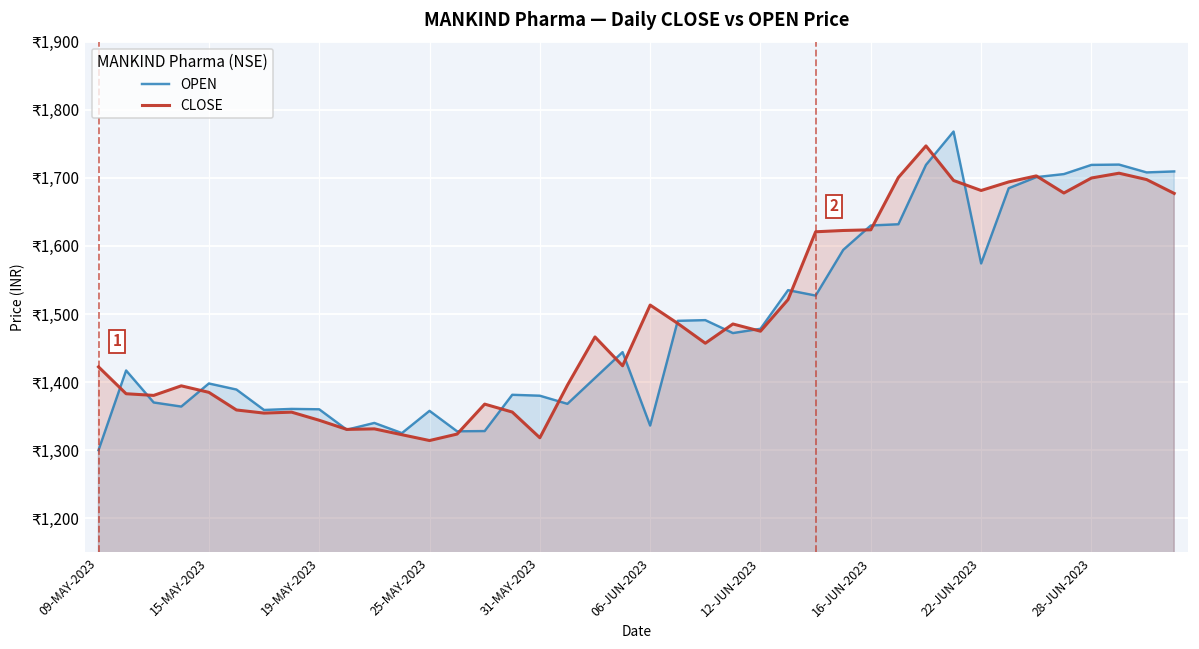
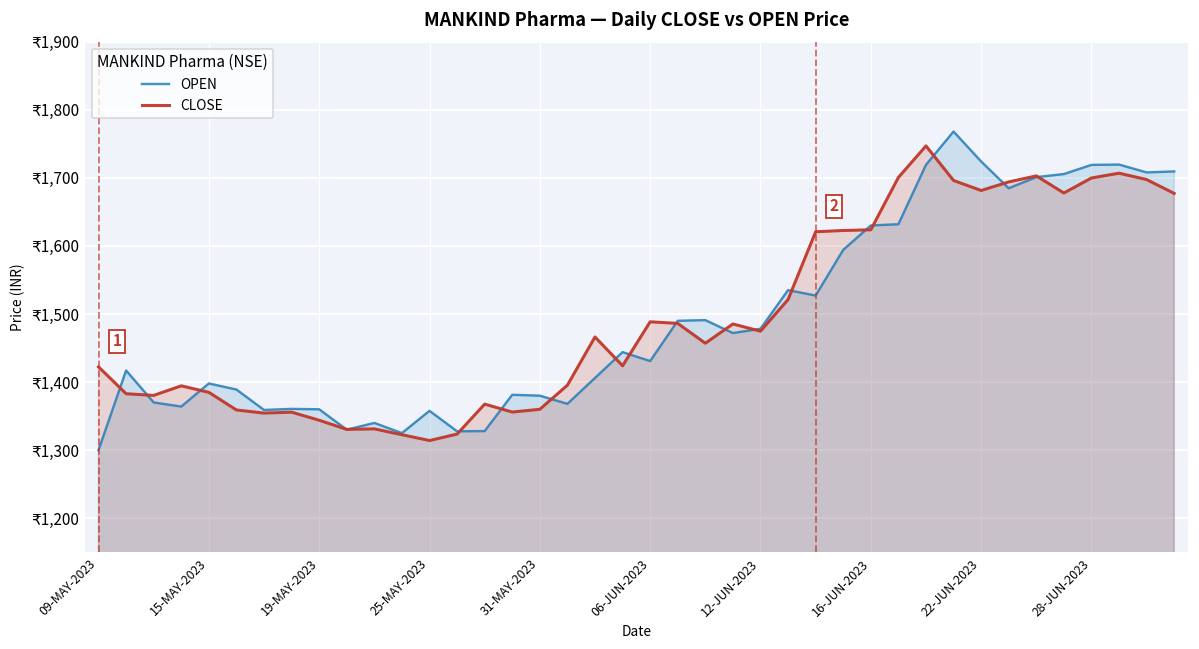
  {
    "OPEN": {
      "09-MAY-2023": "₹1,300",
      "15-MAY-2023": "₹1,400",
      "19-MAY-2023": "₹1,360",
      "25-MAY-2023": "₹1,360",
      "31-MAY-2023": "₹1,380",
-     "06-JUN-2023": "₹1,340",
+     "06-JUN-2023": "₹1,430",
      "16-JUN-2023": "₹1,630",
-     "22-JUN-2023": "₹1,570",
+     "22-JUN-2023": "₹1,720",
      "28-JUN-2023": "₹1,720"
    },
    "CLOSE": {
      "09-MAY-2023": "₹1,420",
      "15-MAY-2023": "₹1,380",
      "19-MAY-2023": "₹1,340",
      "25-MAY-2023": "₹1,310",
-     "31-MAY-2023": "₹1,320",
-     "06-JUN-2023": "₹1,510",
+     "31-MAY-2023": "₹1,360",
+     "06-JUN-2023": "₹1,490",
      "16-JUN-2023": "₹1,620",
      "22-JUN-2023": "₹1,680",
      "28-JUN-2023": "₹1,700"
    }
  }
